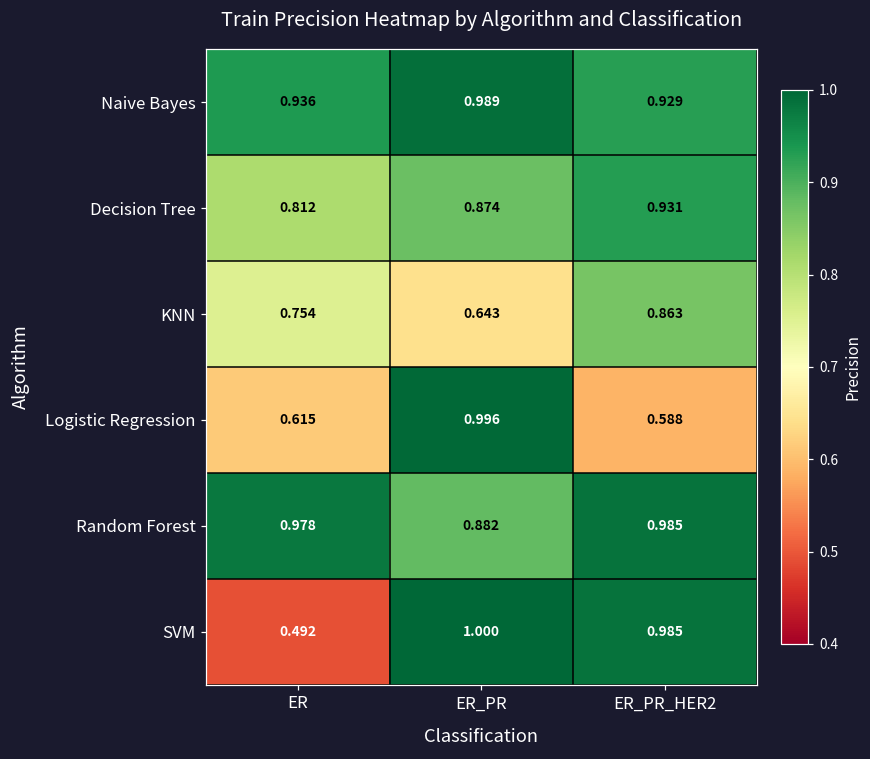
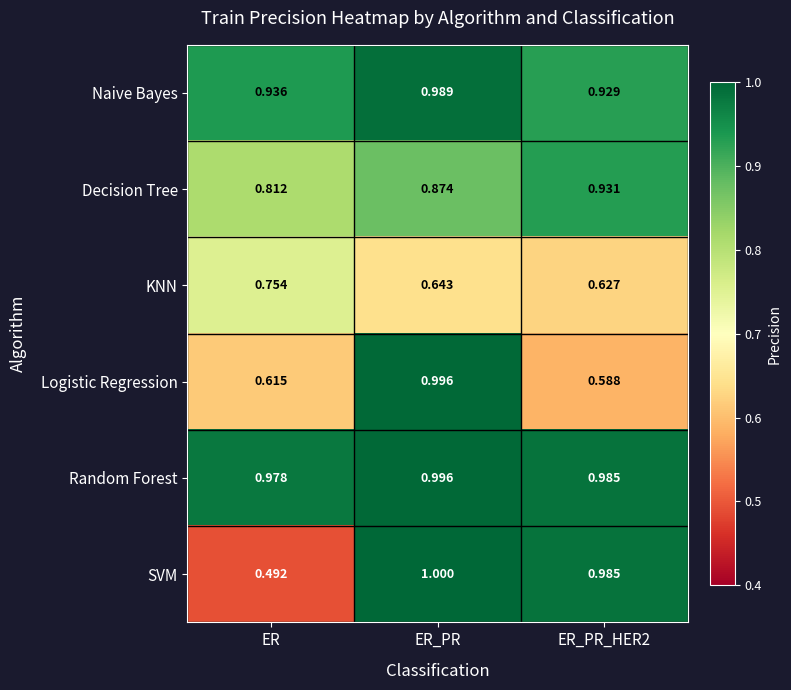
  {
    "Naive Bayes": {
      "ER": 0.936,
      "ER_PR": 0.989,
      "ER_PR_HER2": 0.929
    },
    "Decision Tree": {
      "ER": 0.812,
      "ER_PR": 0.874,
      "ER_PR_HER2": 0.931
    },
    "KNN": {
      "ER": 0.754,
      "ER_PR": 0.643,
-     "ER_PR_HER2": 0.863
+     "ER_PR_HER2": 0.627
    },
    "Logistic Regression": {
      "ER": 0.615,
      "ER_PR": 0.996,
      "ER_PR_HER2": 0.588
    },
    "Random Forest": {
      "ER": 0.978,
-     "ER_PR": 0.882,
+     "ER_PR": 0.996,
      "ER_PR_HER2": 0.985
    },
    "SVM": {
      "ER": 0.492,
      "ER_PR": 1.000,
      "ER_PR_HER2": 0.985
    }
  }
